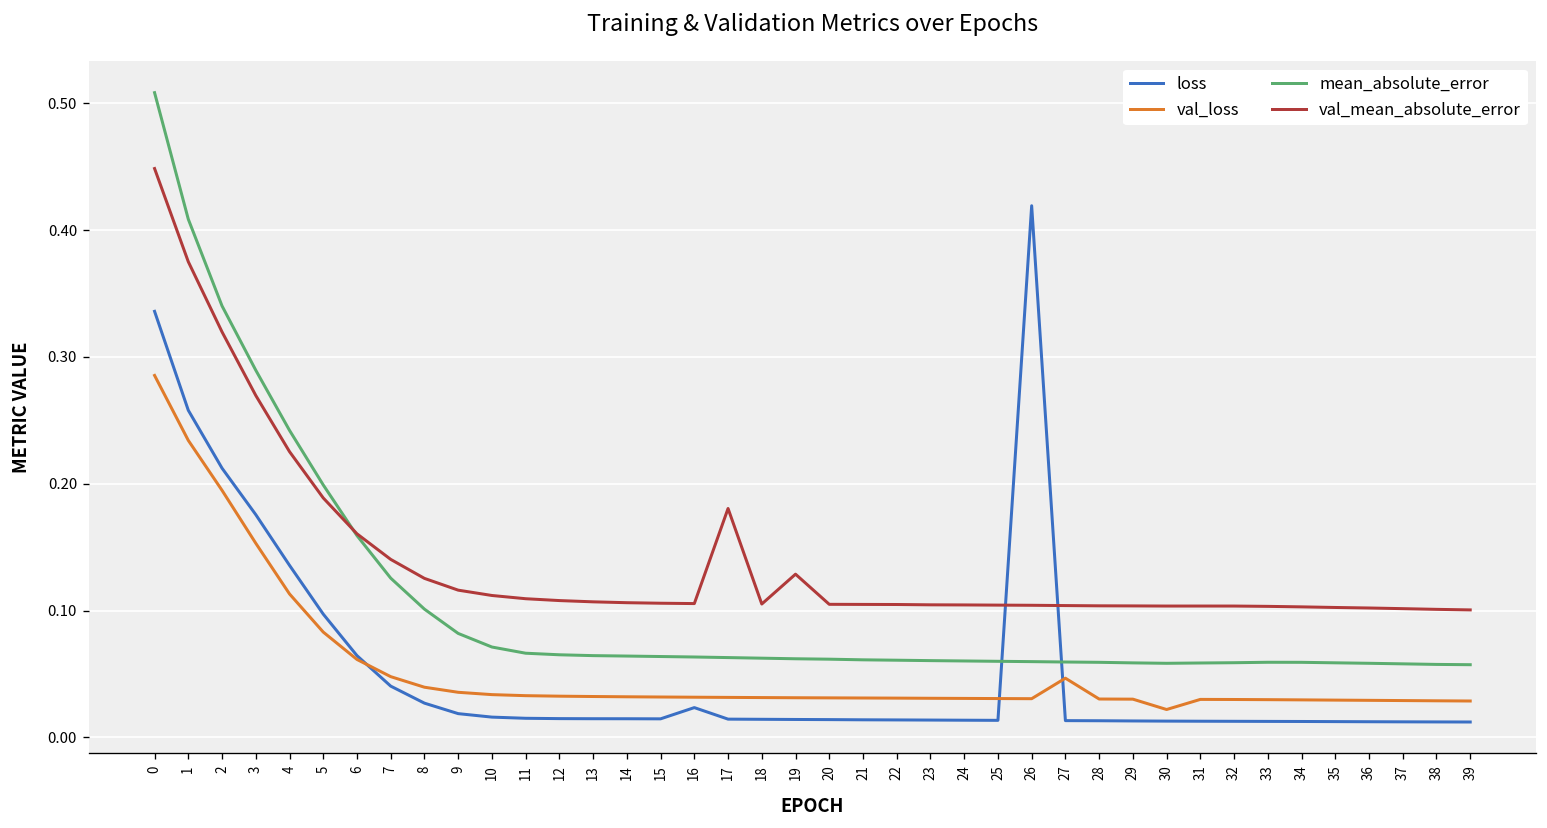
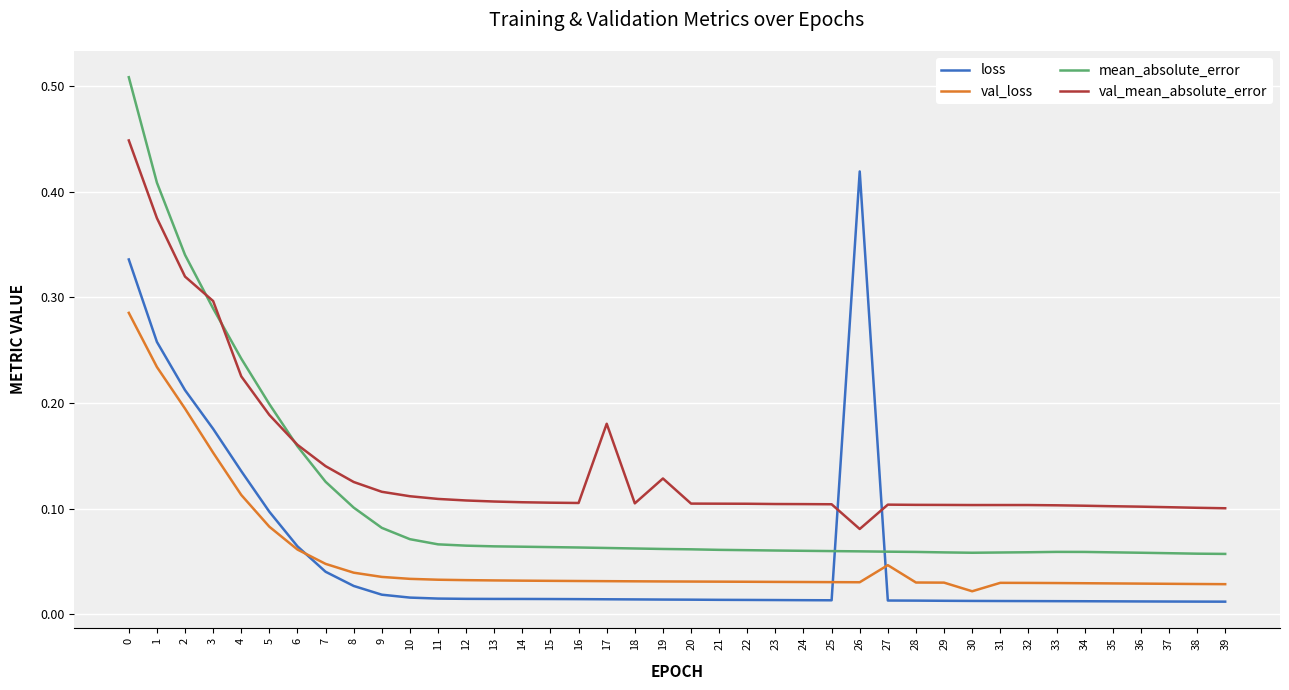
  {
    "loss": {
      "0": 0.336,
      "1": 0.258,
      "2": 0.212,
      "3": 0.176,
      "4": 0.136,
      "5": 0.097,
      "6": 0.064,
      "7": 0.040,
      "8": 0.027,
      "9": 0.019,
      "10": 0.016,
      "11": 0.015,
      "12": 0.015,
      "13": 0.015,
      "14": 0.015,
      "15": 0.015,
-     "16": 0.023,
+     "16": 0.014,
      "17": 0.014,
      "18": 0.014,
      "19": 0.014,
      "20": 0.014,
      "21": 0.014,
      "22": 0.014,
      "23": 0.014,
      "24": 0.013,
      "25": 0.013,
      "26": 0.419,
      "27": 0.013,
      "28": 0.013,
      "29": 0.013,
      "30": 0.013,
      "31": 0.013,
      "32": 0.013,
      "33": 0.013,
      "34": 0.012,
      "35": 0.012,
      "36": 0.012,
      "37": 0.012,
      "38": 0.012,
      "39": 0.012
    },
    "val_loss": {
      "0": 0.285,
      "1": 0.234,
      "2": 0.195,
      "3": 0.153,
      "4": 0.113,
      "5": 0.083,
      "6": 0.061,
      "7": 0.048,
      "8": 0.039,
      "9": 0.035,
      "10": 0.034,
      "11": 0.033,
      "12": 0.032,
      "13": 0.032,
      "14": 0.032,
      "15": 0.032,
      "16": 0.032,
      "17": 0.031,
      "18": 0.031,
      "19": 0.031,
      "20": 0.031,
      "21": 0.031,
      "22": 0.031,
      "23": 0.031,
      "24": 0.031,
      "25": 0.031,
      "26": 0.030,
      "27": 0.047,
      "28": 0.030,
      "29": 0.030,
      "30": 0.022,
      "31": 0.030,
      "32": 0.030,
      "33": 0.030,
      "34": 0.030,
      "35": 0.029,
      "36": 0.029,
      "37": 0.029,
      "38": 0.029,
      "39": 0.029
    },
    "mean_absolute_error": {
      "0": 0.508,
      "1": 0.409,
      "2": 0.340,
      "3": 0.290,
      "4": 0.242,
      "5": 0.199,
      "7": 0.126,
      "8": 0.101,
      "9": 0.082,
      "10": 0.071,
      "11": 0.066,
      "12": 0.065,
      "13": 0.064,
      "14": 0.064,
      "15": 0.064,
      "16": 0.063,
      "17": 0.063,
      "18": 0.062,
      "19": 0.062,
      "20": 0.062,
      "21": 0.061,
      "22": 0.061,
      "23": 0.060,
      "24": 0.060,
      "25": 0.060,
      "26": 0.060,
      "27": 0.059,
      "28": 0.059,
      "29": 0.059,
      "30": 0.058,
      "31": 0.059,
      "32": 0.059,
      "33": 0.059,
      "34": 0.059,
      "35": 0.059,
      "36": 0.058,
      "37": 0.058,
      "38": 0.057,
      "39": 0.057
    },
    "val_mean_absolute_error": {
      "0": 0.449,
      "1": 0.375,
      "2": 0.320,
-     "3": 0.270,
+     "3": 0.297,
      "4": 0.225,
      "5": 0.189,
      "7": 0.140,
      "8": 0.125,
      "9": 0.116,
      "10": 0.112,
      "11": 0.109,
      "12": 0.108,
      "13": 0.107,
      "14": 0.106,
      "15": 0.106,
      "16": 0.105,
      "17": 0.180,
      "18": 0.105,
      "19": 0.129,
      "20": 0.105,
      "21": 0.105,
      "22": 0.105,
      "23": 0.104,
      "24": 0.104,
      "25": 0.104,
-     "26": 0.104,
+     "26": 0.081,
      "27": 0.104,
      "28": 0.104,
      "29": 0.104,
      "30": 0.104,
      "31": 0.104,
      "32": 0.104,
      "33": 0.103,
      "34": 0.103,
      "35": 0.102,
      "36": 0.102,
      "37": 0.101,
      "38": 0.101,
      "39": 0.100
    }
  }
